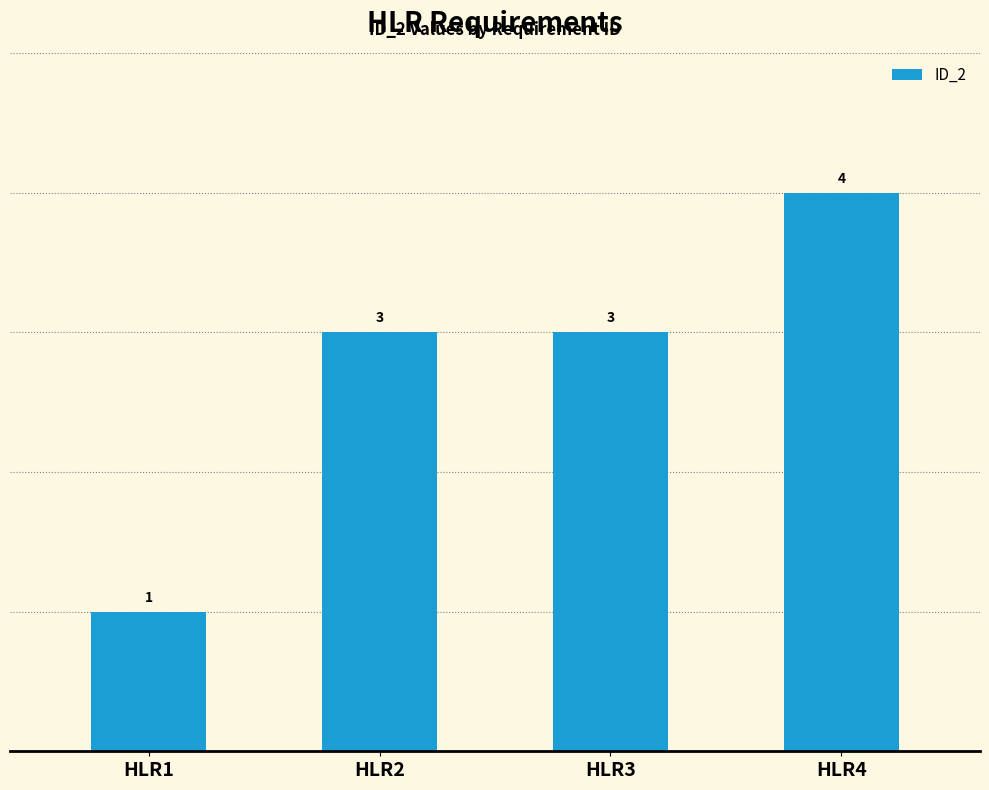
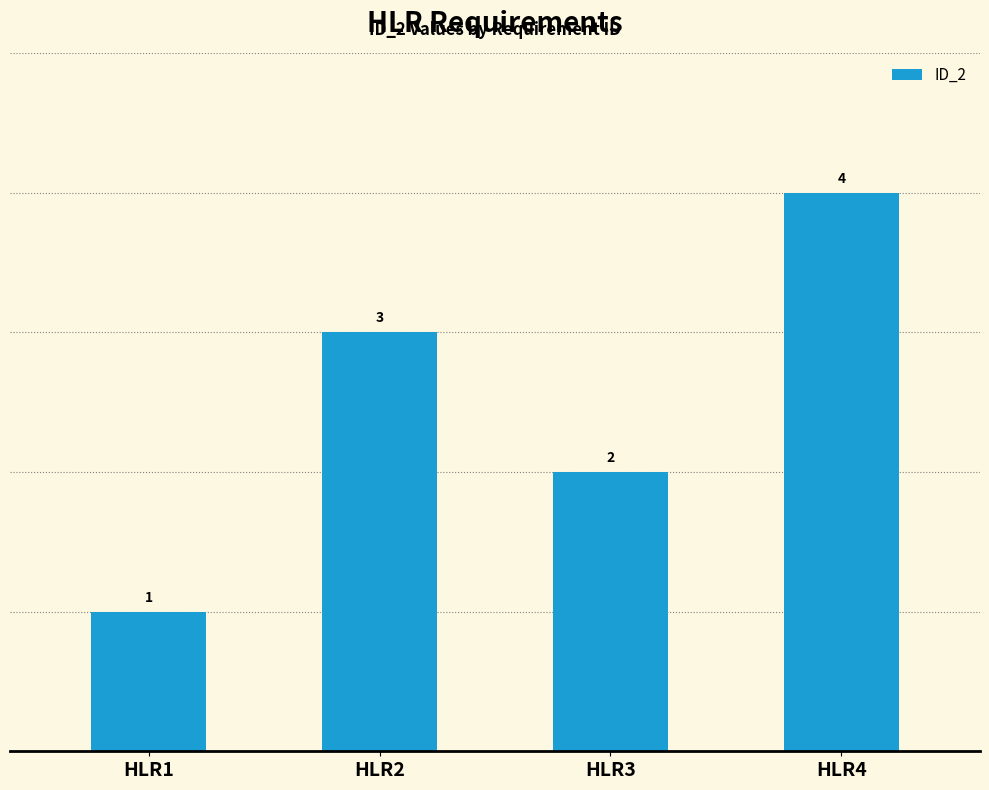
  {
    "HLR1": 1,
    "HLR2": 3,
-   "HLR3": 3,
+   "HLR3": 2,
    "HLR4": 4
  }
